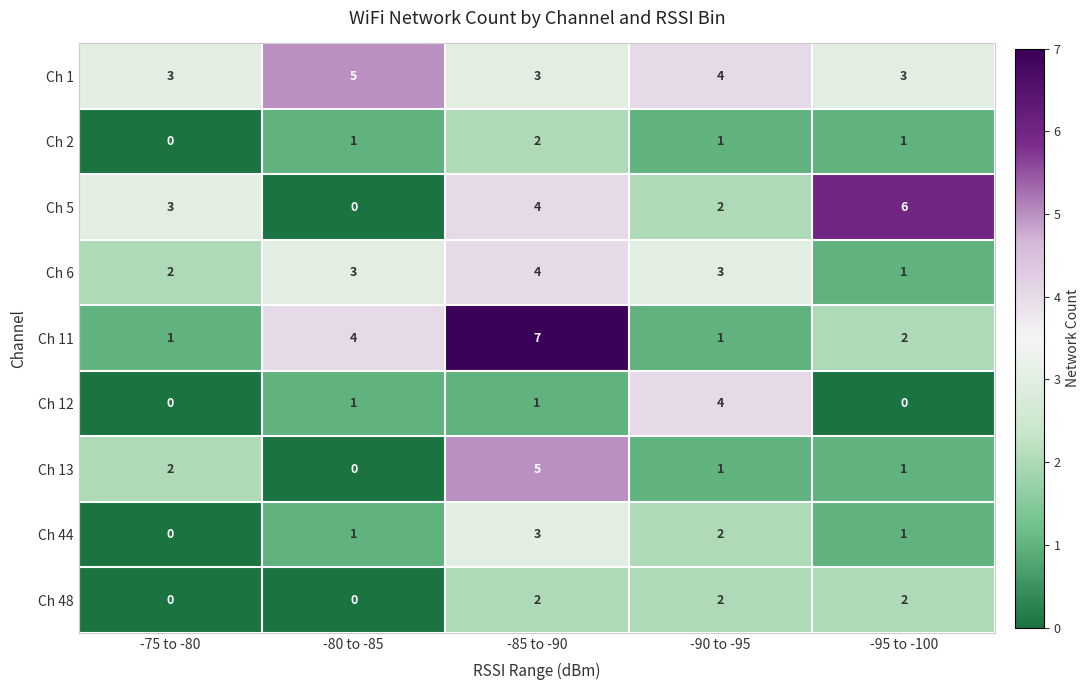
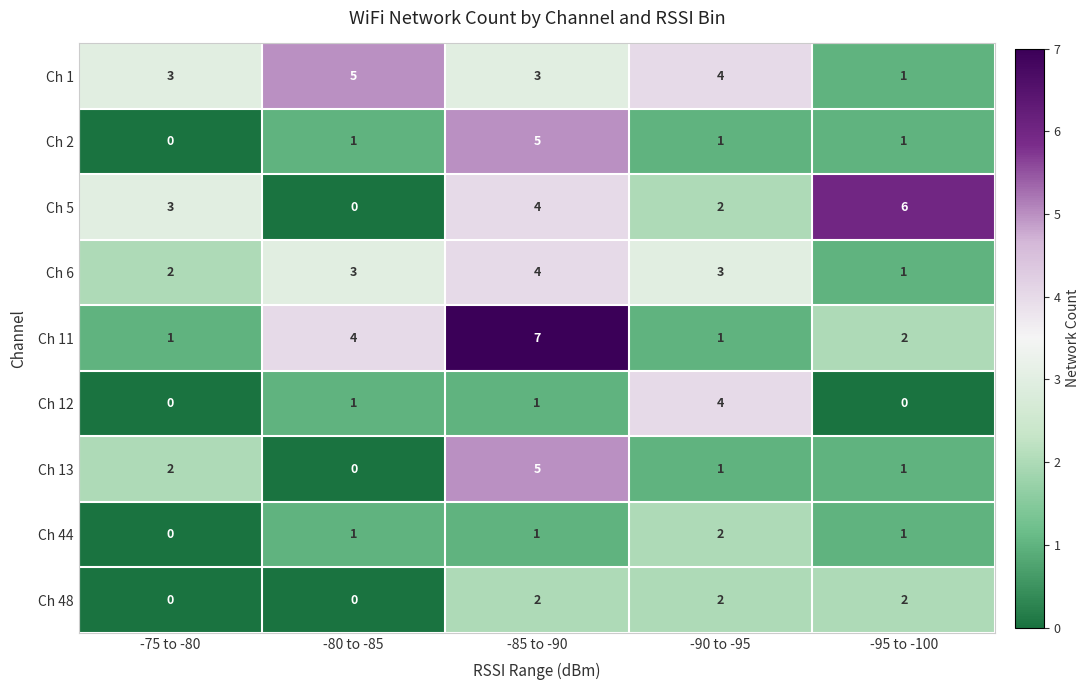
  {
    "Ch 1": {
      "-75 to -80": 3,
      "-80 to -85": 5,
      "-85 to -90": 3,
      "-90 to -95": 4,
-     "-95 to -100": 3
+     "-95 to -100": 1
    },
    "Ch 2": {
      "-75 to -80": 0,
      "-80 to -85": 1,
-     "-85 to -90": 2,
+     "-85 to -90": 5,
      "-90 to -95": 1,
      "-95 to -100": 1
    },
    "Ch 5": {
      "-75 to -80": 3,
      "-80 to -85": 0,
      "-85 to -90": 4,
      "-90 to -95": 2,
      "-95 to -100": 6
    },
    "Ch 6": {
      "-75 to -80": 2,
      "-80 to -85": 3,
      "-85 to -90": 4,
      "-90 to -95": 3,
      "-95 to -100": 1
    },
    "Ch 11": {
      "-75 to -80": 1,
      "-80 to -85": 4,
      "-85 to -90": 7,
      "-90 to -95": 1,
      "-95 to -100": 2
    },
    "Ch 12": {
      "-75 to -80": 0,
      "-80 to -85": 1,
      "-85 to -90": 1,
      "-90 to -95": 4,
      "-95 to -100": 0
    },
    "Ch 13": {
      "-75 to -80": 2,
      "-80 to -85": 0,
      "-85 to -90": 5,
      "-90 to -95": 1,
      "-95 to -100": 1
    },
    "Ch 44": {
      "-75 to -80": 0,
      "-80 to -85": 1,
-     "-85 to -90": 3,
+     "-85 to -90": 1,
      "-90 to -95": 2,
      "-95 to -100": 1
    },
    "Ch 48": {
      "-75 to -80": 0,
      "-80 to -85": 0,
      "-85 to -90": 2,
      "-90 to -95": 2,
      "-95 to -100": 2
    }
  }
